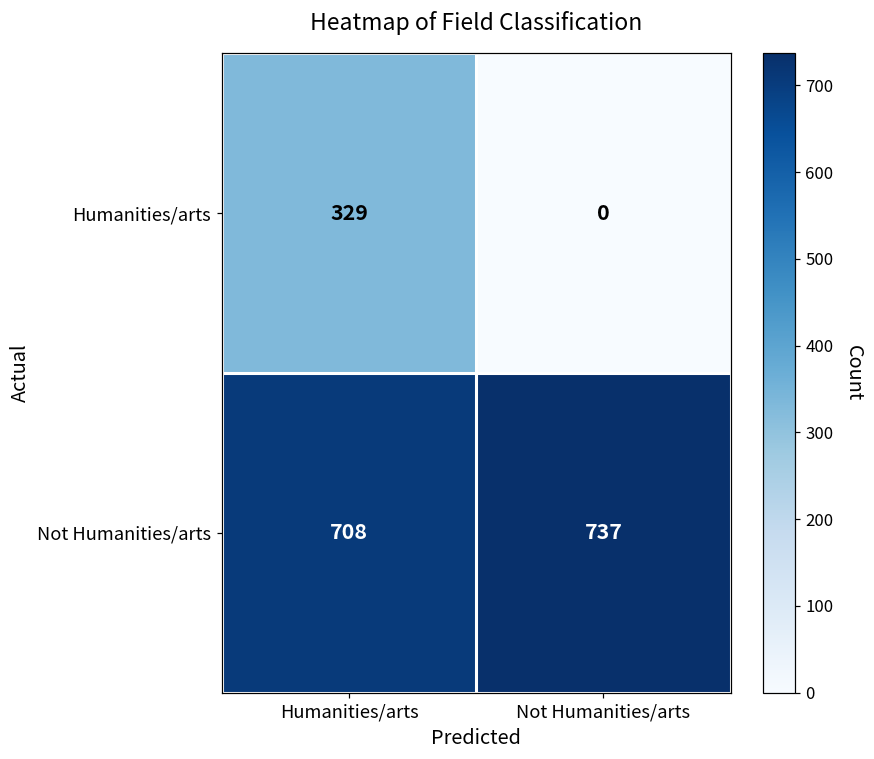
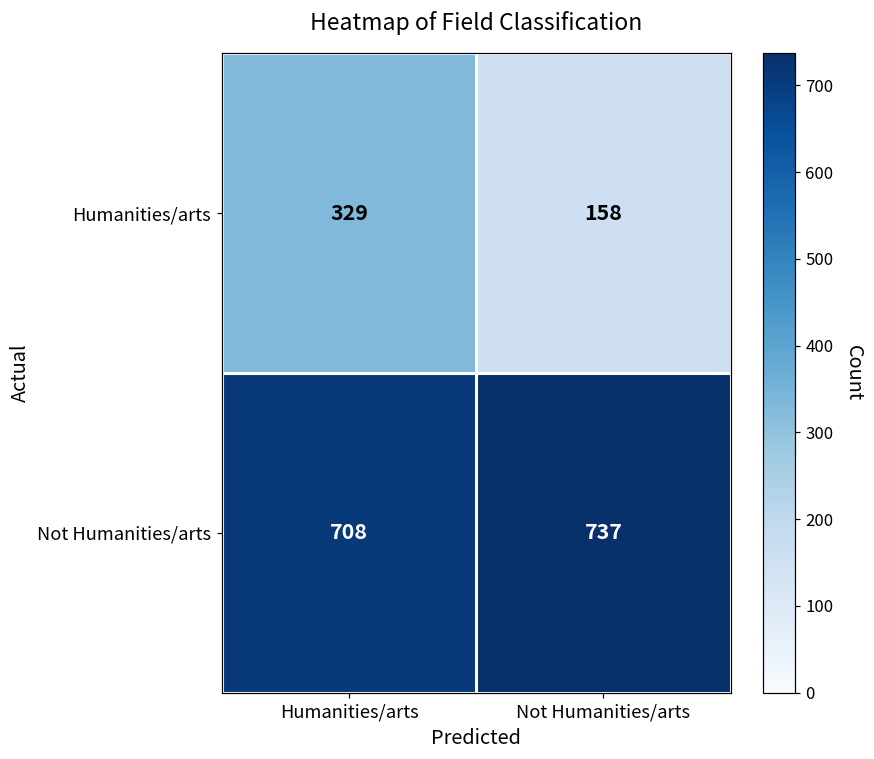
  {
    "Humanities/arts": {
      "Humanities/arts": 329,
-     "Not Humanities/arts": 0
+     "Not Humanities/arts": 158
    },
    "Not Humanities/arts": {
      "Humanities/arts": 708,
      "Not Humanities/arts": 737
    }
  }
